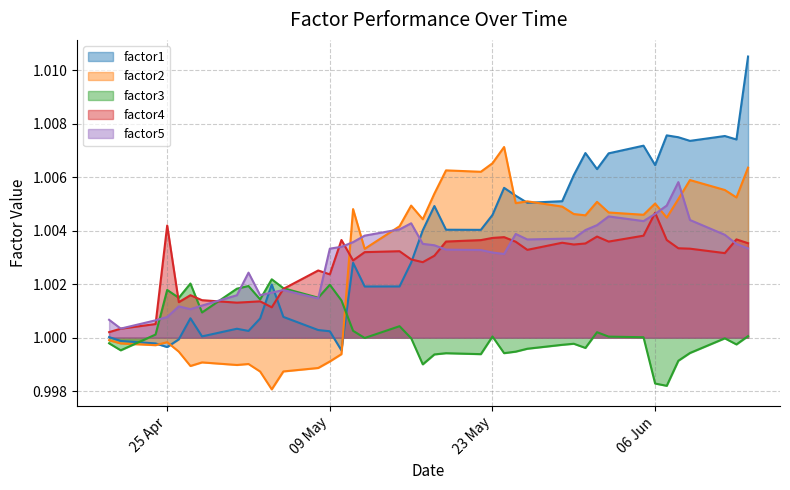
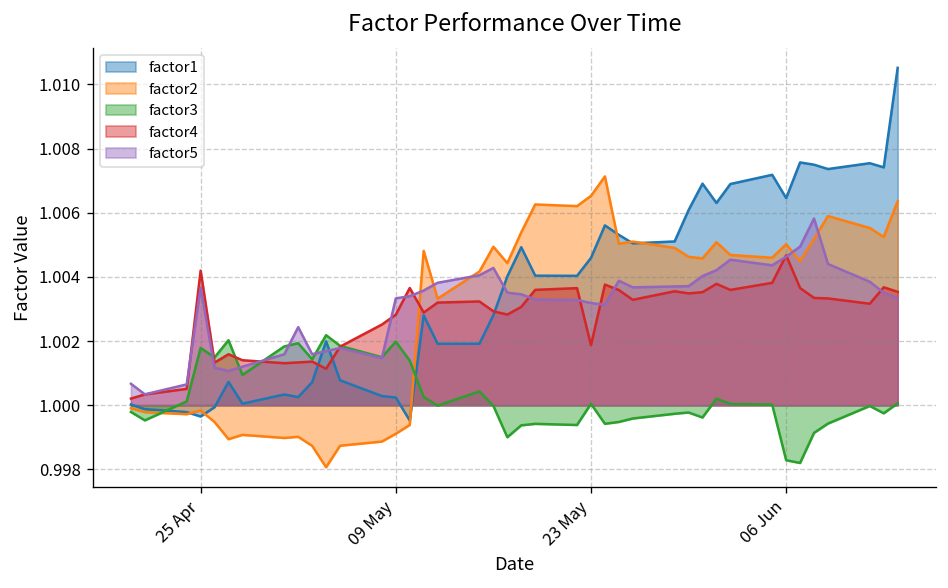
  {
    "factor4": {
      "25 Apr": 1.0042,
-     "09 May": 1.0024,
-     "23 May": 1.0037
+     "09 May": 1.0028,
+     "23 May": 1.0019
    },
    "factor5": {
-     "25 Apr": 1.0008,
+     "25 Apr": 1.0037,
      "09 May": 1.0033,
      "23 May": 1.0032
    }
  }
